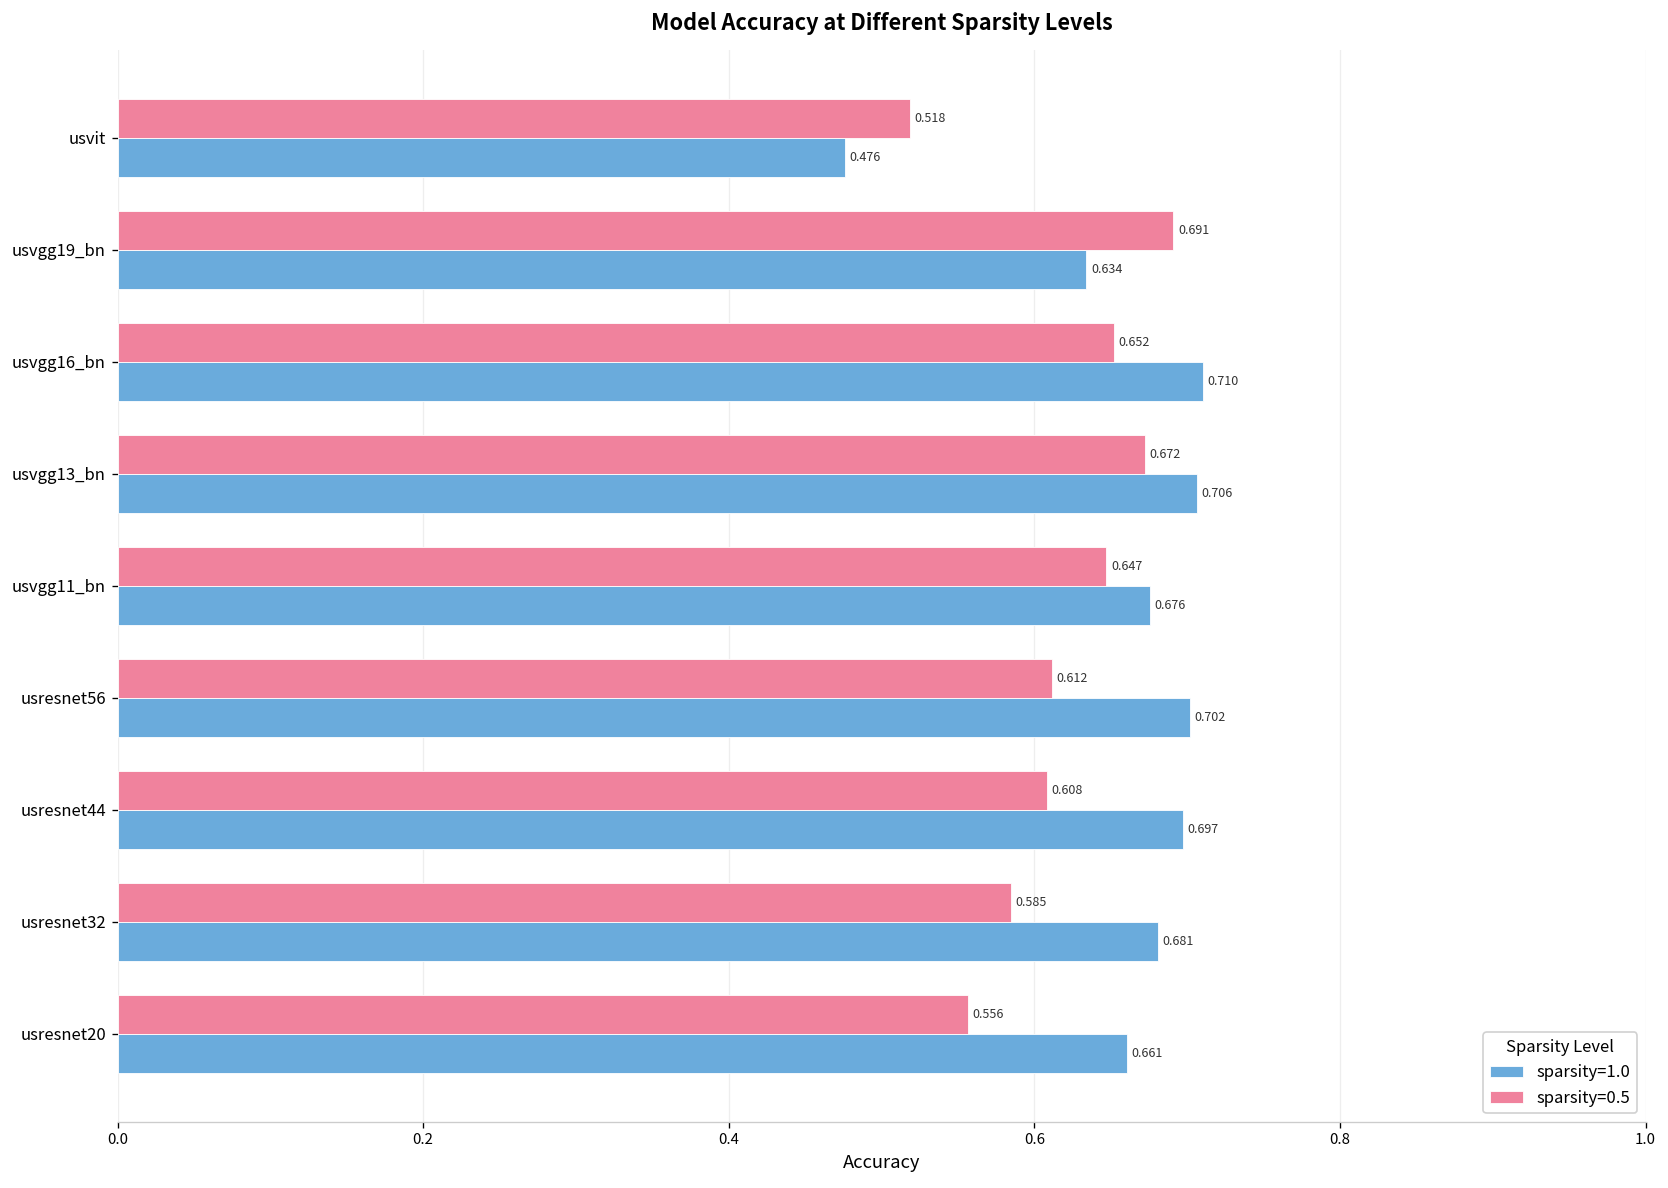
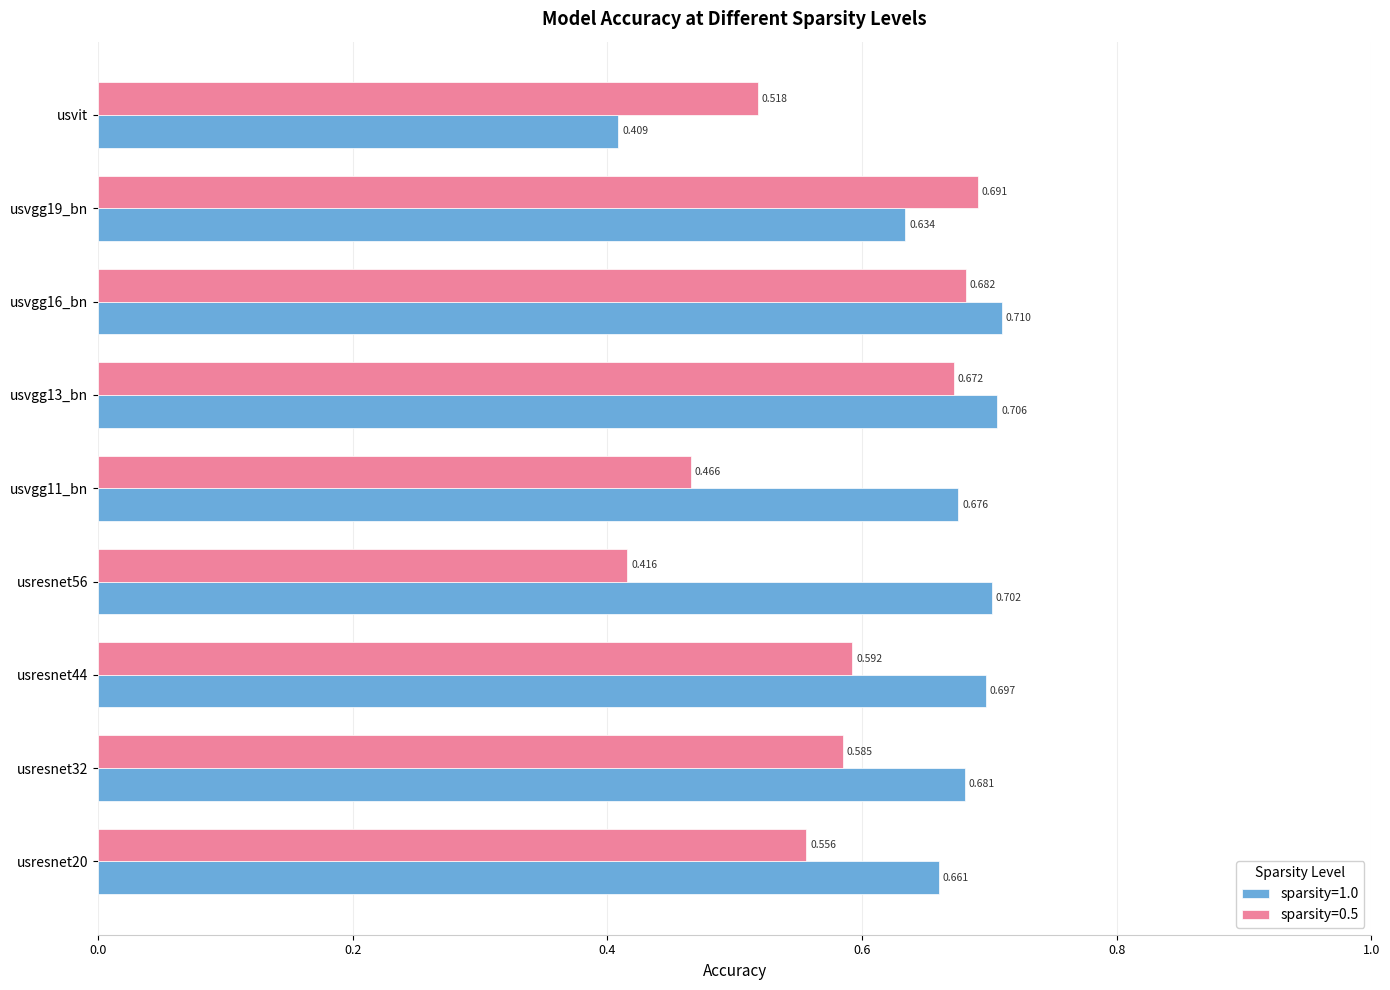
  {
    "sparsity=1.0": {
-     "usvit": 0.476,
+     "usvit": 0.409,
      "usvgg19_bn": 0.634,
      "usvgg16_bn": 0.710,
      "usvgg13_bn": 0.706,
      "usvgg11_bn": 0.676,
      "usresnet56": 0.702,
      "usresnet44": 0.697,
      "usresnet32": 0.681,
      "usresnet20": 0.661
    },
    "sparsity=0.5": {
      "usvit": 0.518,
      "usvgg19_bn": 0.691,
-     "usvgg16_bn": 0.652,
+     "usvgg16_bn": 0.682,
      "usvgg13_bn": 0.672,
-     "usvgg11_bn": 0.647,
-     "usresnet56": 0.612,
-     "usresnet44": 0.608,
+     "usvgg11_bn": 0.466,
+     "usresnet56": 0.416,
+     "usresnet44": 0.592,
      "usresnet32": 0.585,
      "usresnet20": 0.556
    }
  }
